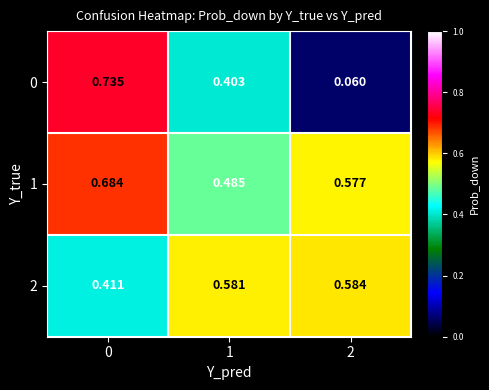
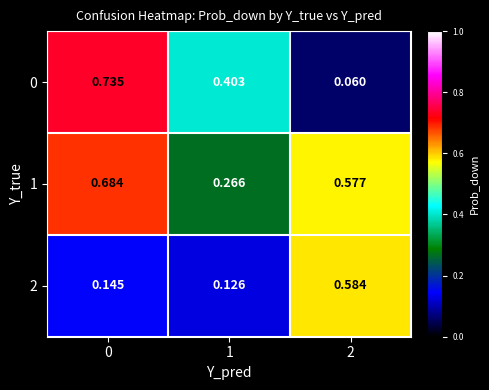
  {
    "0": {
      "0": 0.735,
      "1": 0.403,
      "2": 0.060
    },
    "1": {
      "0": 0.684,
-     "1": 0.485,
+     "1": 0.266,
      "2": 0.577
    },
    "2": {
-     "0": 0.411,
-     "1": 0.581,
+     "0": 0.145,
+     "1": 0.126,
      "2": 0.584
    }
  }
